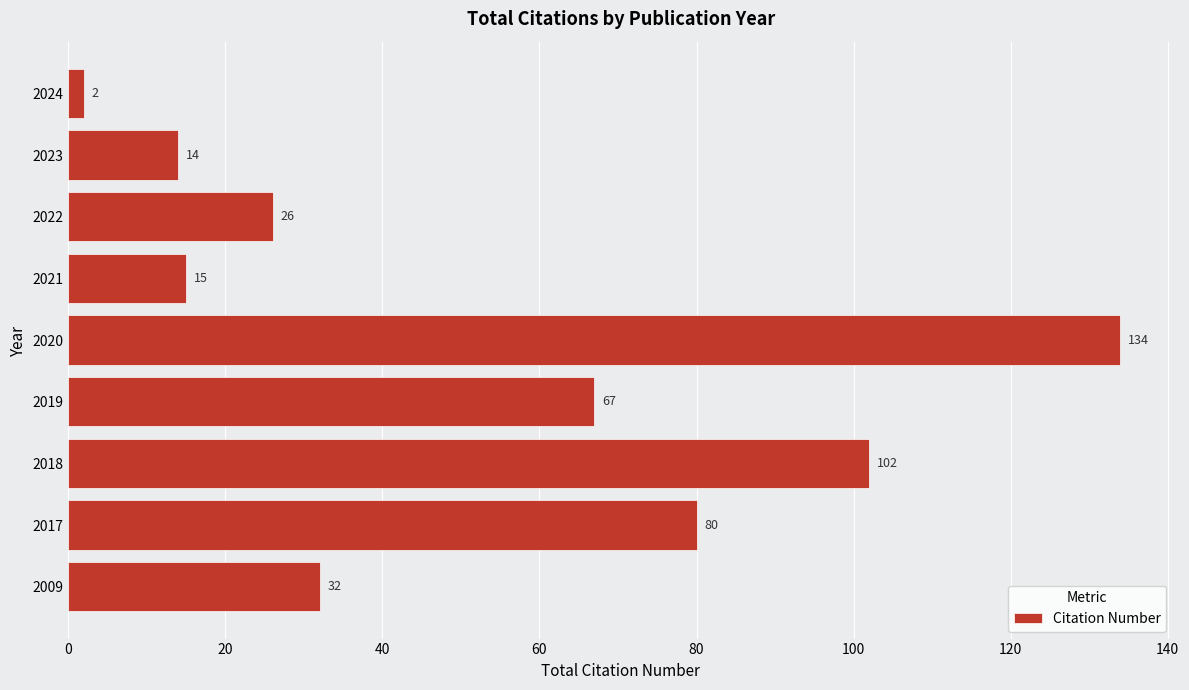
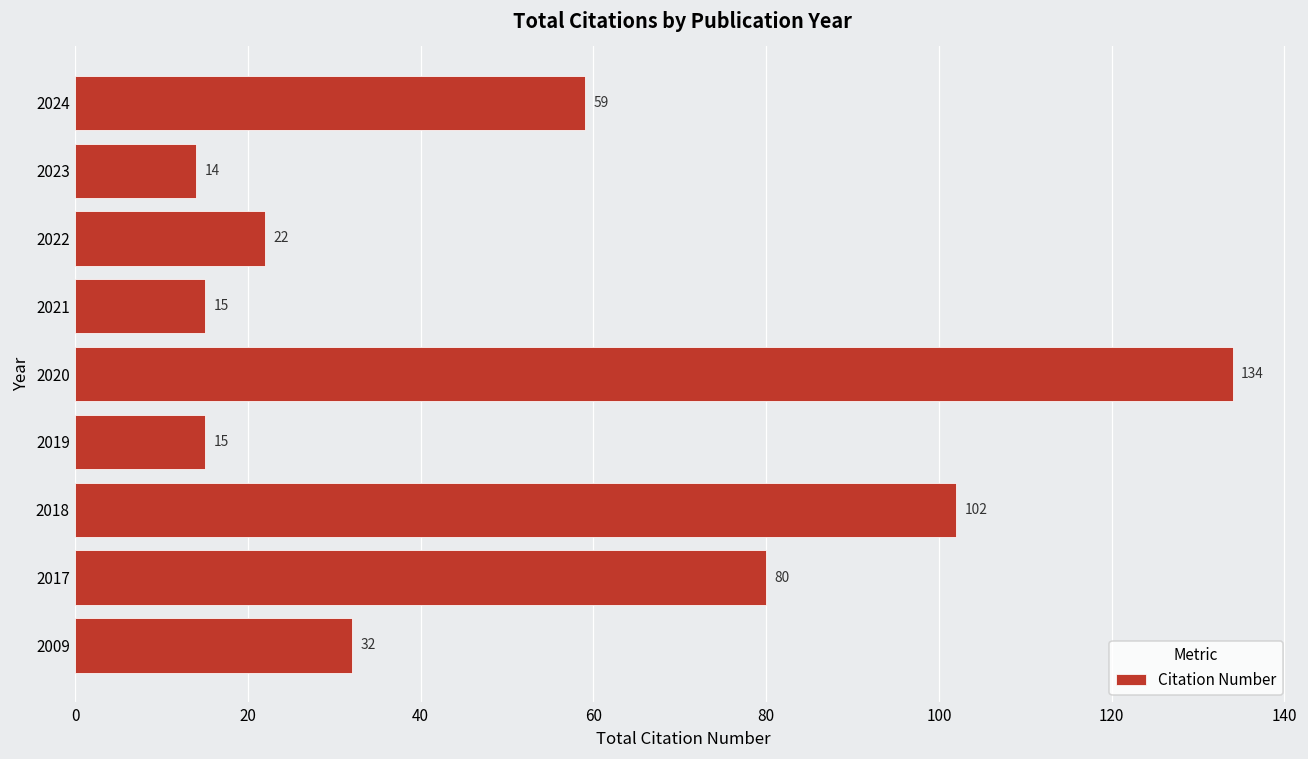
  {
-   "2024": 2,
+   "2024": 59,
    "2023": 14,
-   "2022": 26,
+   "2022": 22,
    "2021": 15,
    "2020": 134,
-   "2019": 67,
+   "2019": 15,
    "2018": 102,
    "2017": 80,
    "2009": 32
  }
